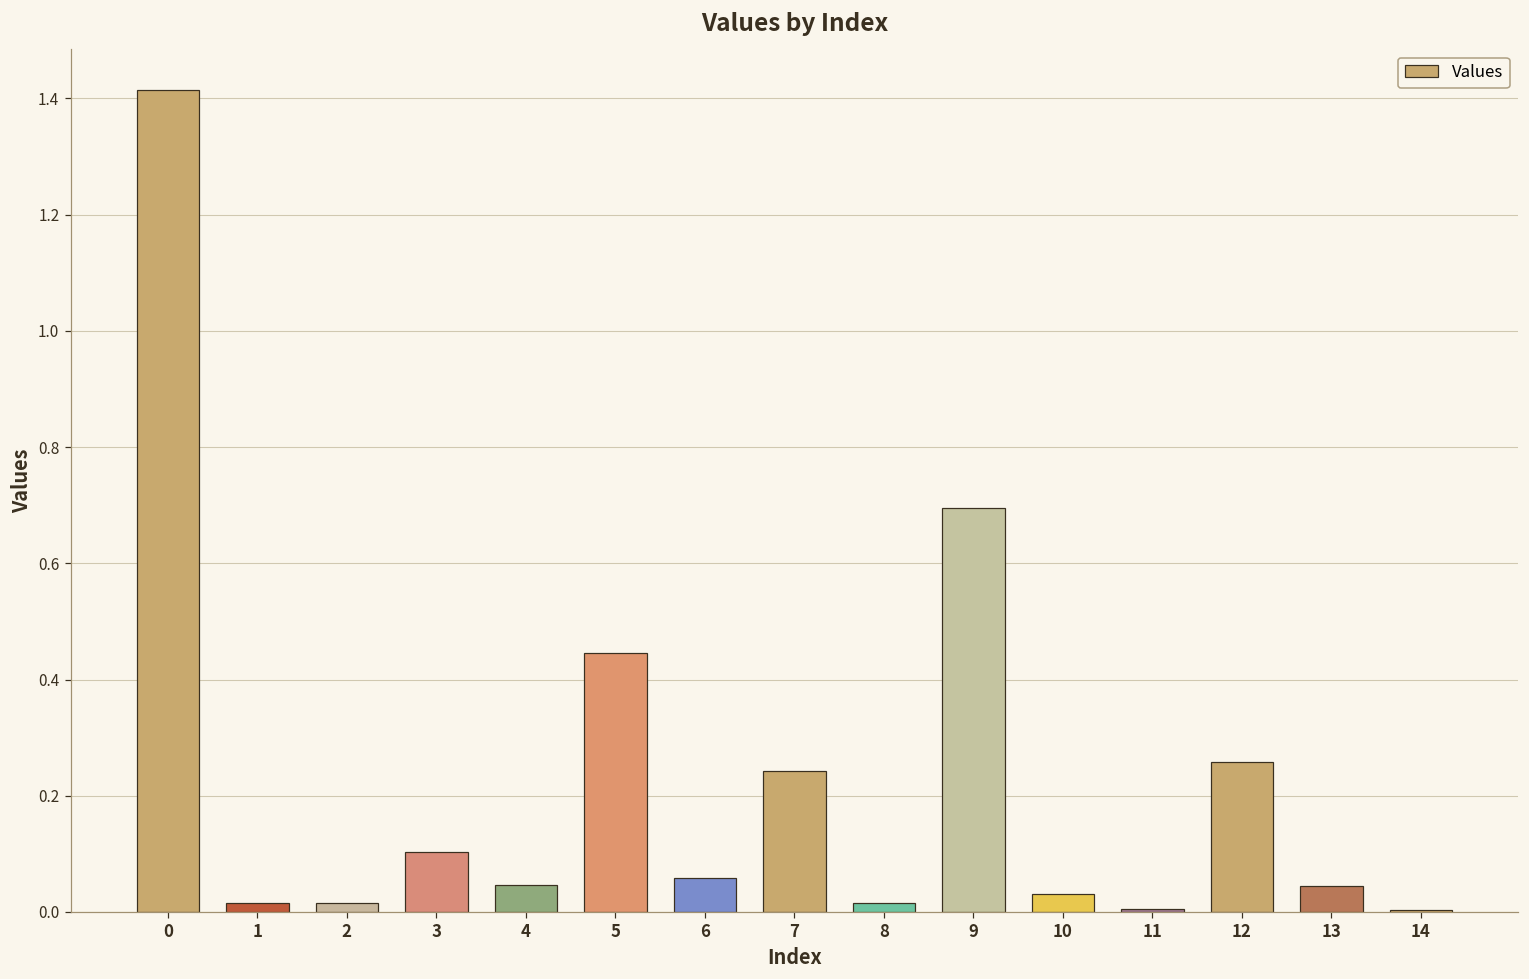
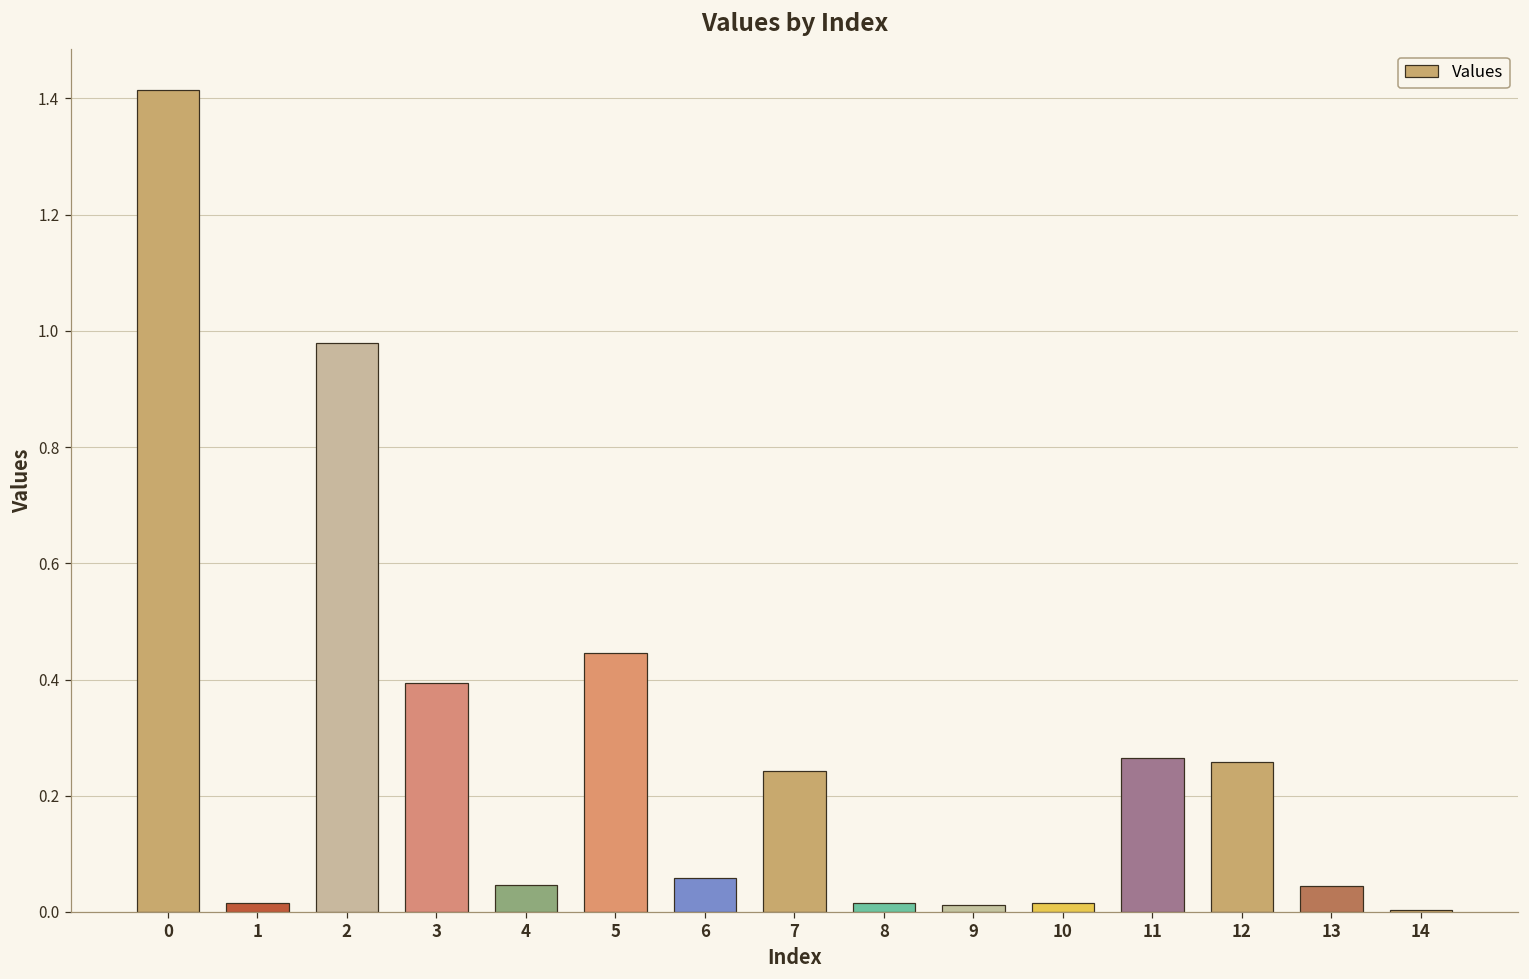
  {
    "0": 1.41,
    "1": 0.02,
-   "2": 0.02,
-   "3": 0.10,
+   "2": 0.98,
+   "3": 0.39,
    "4": 0.05,
    "5": 0.45,
    "6": 0.06,
    "7": 0.24,
    "8": 0.02,
-   "9": 0.69,
-   "10": 0.03,
-   "11": 0.00,
+   "9": 0.01,
+   "10": 0.02,
+   "11": 0.26,
    "12": 0.26,
    "13": 0.04
  }
